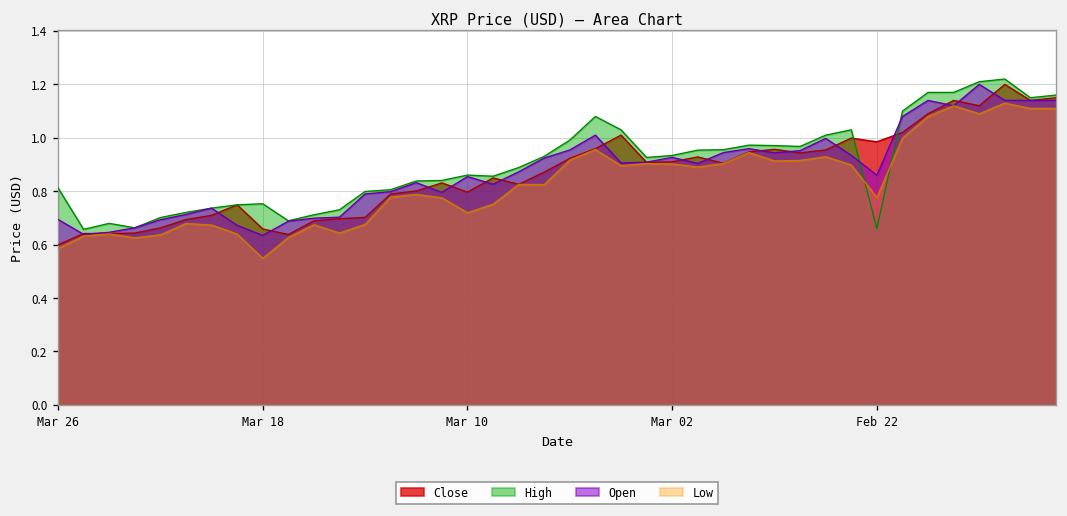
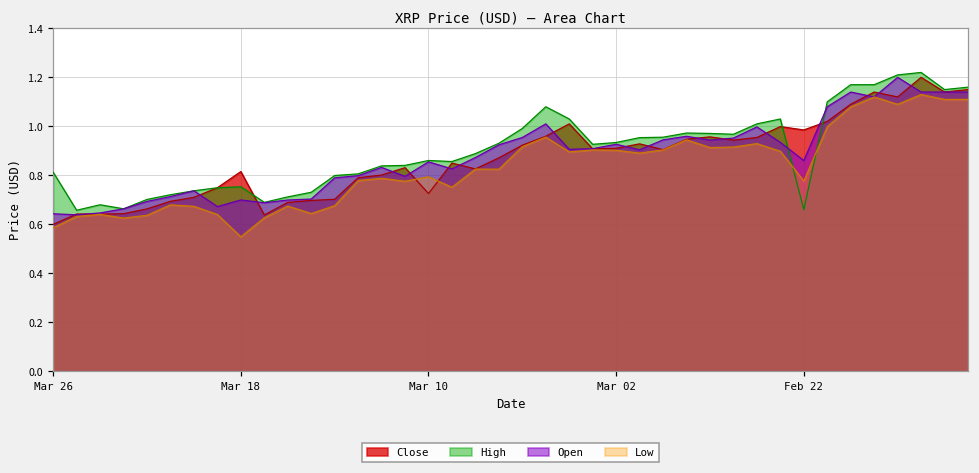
  {
    "Close": {
      "Mar 26": 0.60,
-     "Mar 18": 0.66,
-     "Mar 10": 0.80,
+     "Mar 18": 0.82,
+     "Mar 10": 0.73,
      "Feb 22": 0.99
    },
    "High": {
      "Mar 26": 0.81,
      "Mar 18": 0.75,
      "Feb 22": 0.66
    },
    "Open": {
-     "Mar 26": 0.69,
-     "Mar 18": 0.63,
+     "Mar 26": 0.64,
+     "Mar 18": 0.70,
      "Feb 22": 0.86
    },
    "Low": {
      "Mar 26": 0.59,
      "Mar 18": 0.55,
-     "Mar 10": 0.72,
+     "Mar 10": 0.79,
      "Feb 22": 0.78
    }
  }
